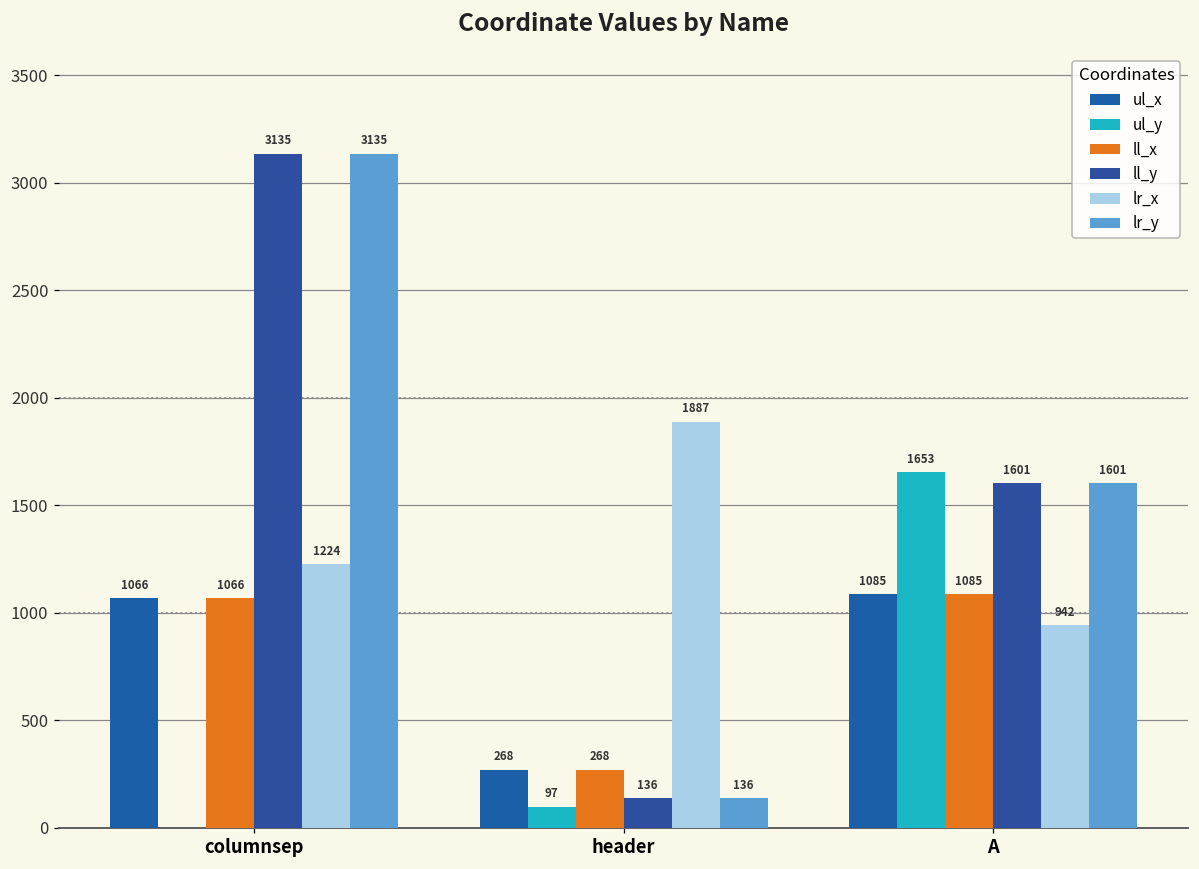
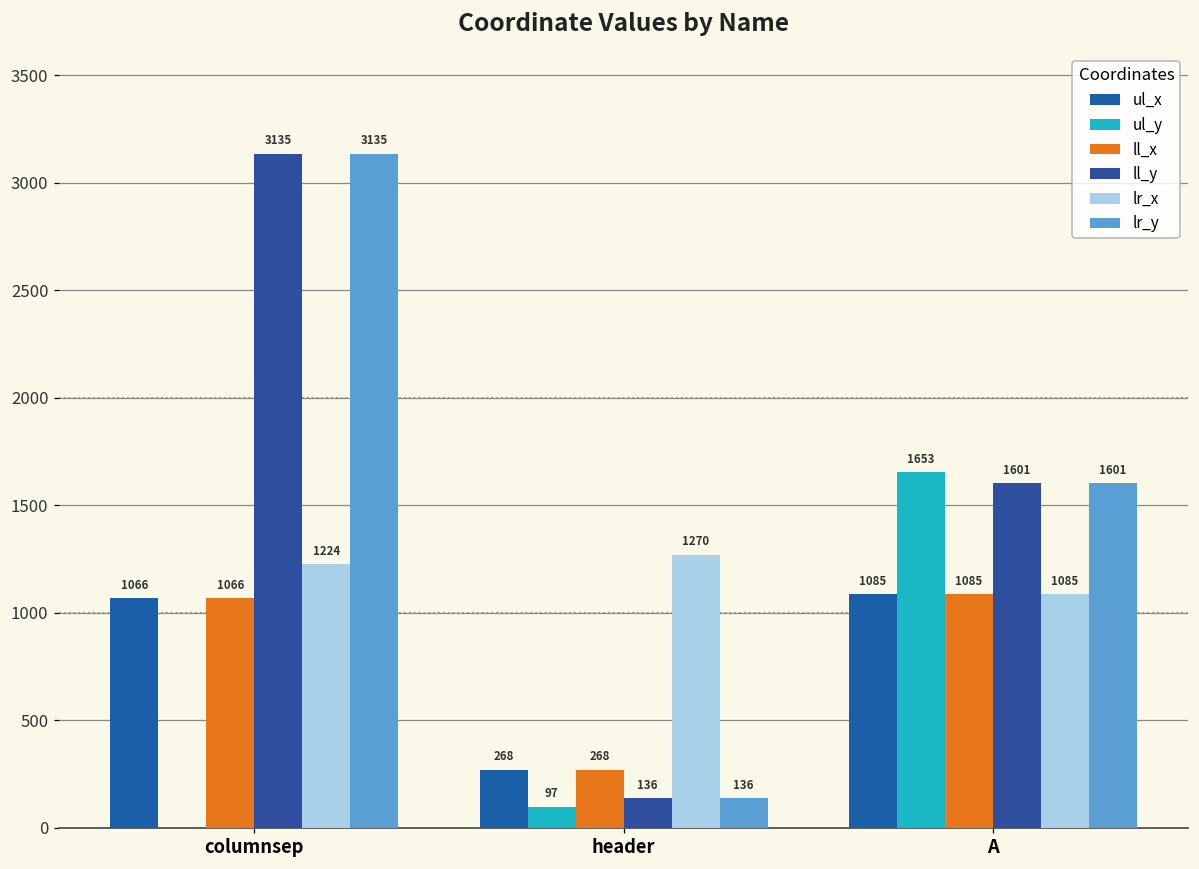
  {
    "ul_y": {
      "header": 97,
      "A": 1653
    },
    "ll_x": {
      "columnsep": 1066,
      "header": 268,
      "A": 1085
    },
    "lr_x": {
      "columnsep": 1224,
-     "header": 1887,
-     "A": 942
+     "header": 1270,
+     "A": 1085
    },
    "lr_y": {
      "columnsep": 3135,
      "header": 136,
      "A": 1601
    }
  }
